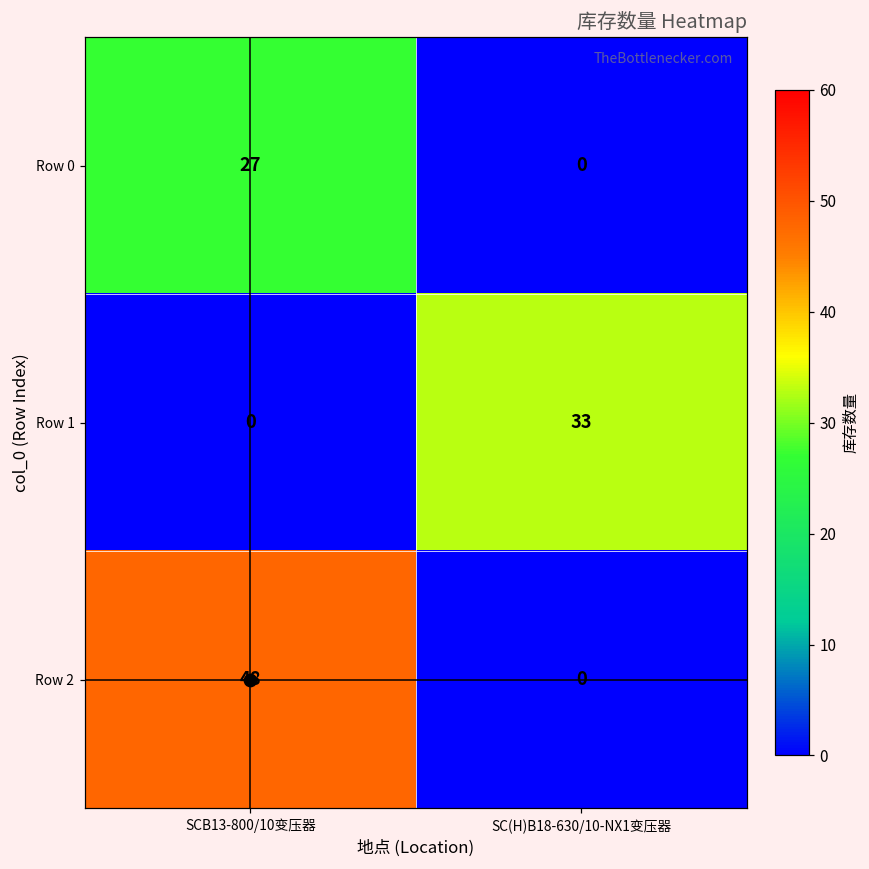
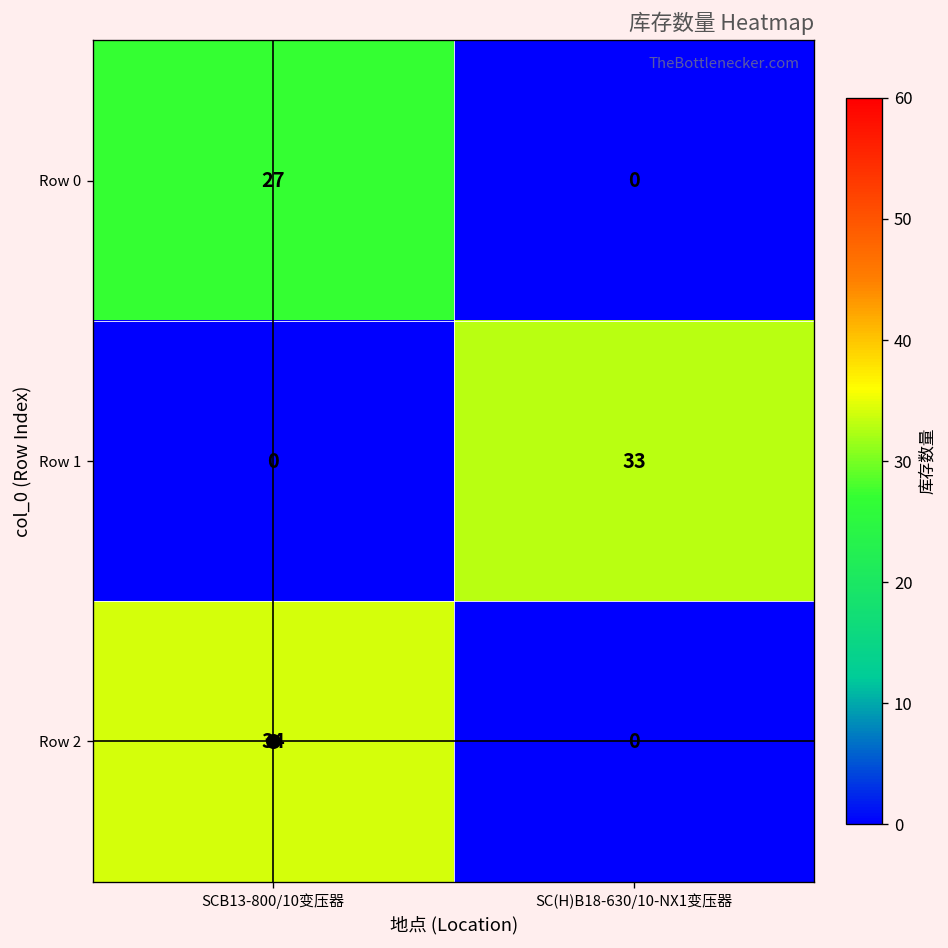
  {
    "Row 0": {
      "SCB13-800/10变压器": 27
    },
    "Row 1": {
      "SCB13-800/10变压器": 0,
      "SC(H)B18-630/10-NX1变压器": 33
    },
    "Row 2": {
-     "SCB13-800/10变压器": 48,
+     "SCB13-800/10变压器": 34,
      "SC(H)B18-630/10-NX1变压器": 0
    }
  }
